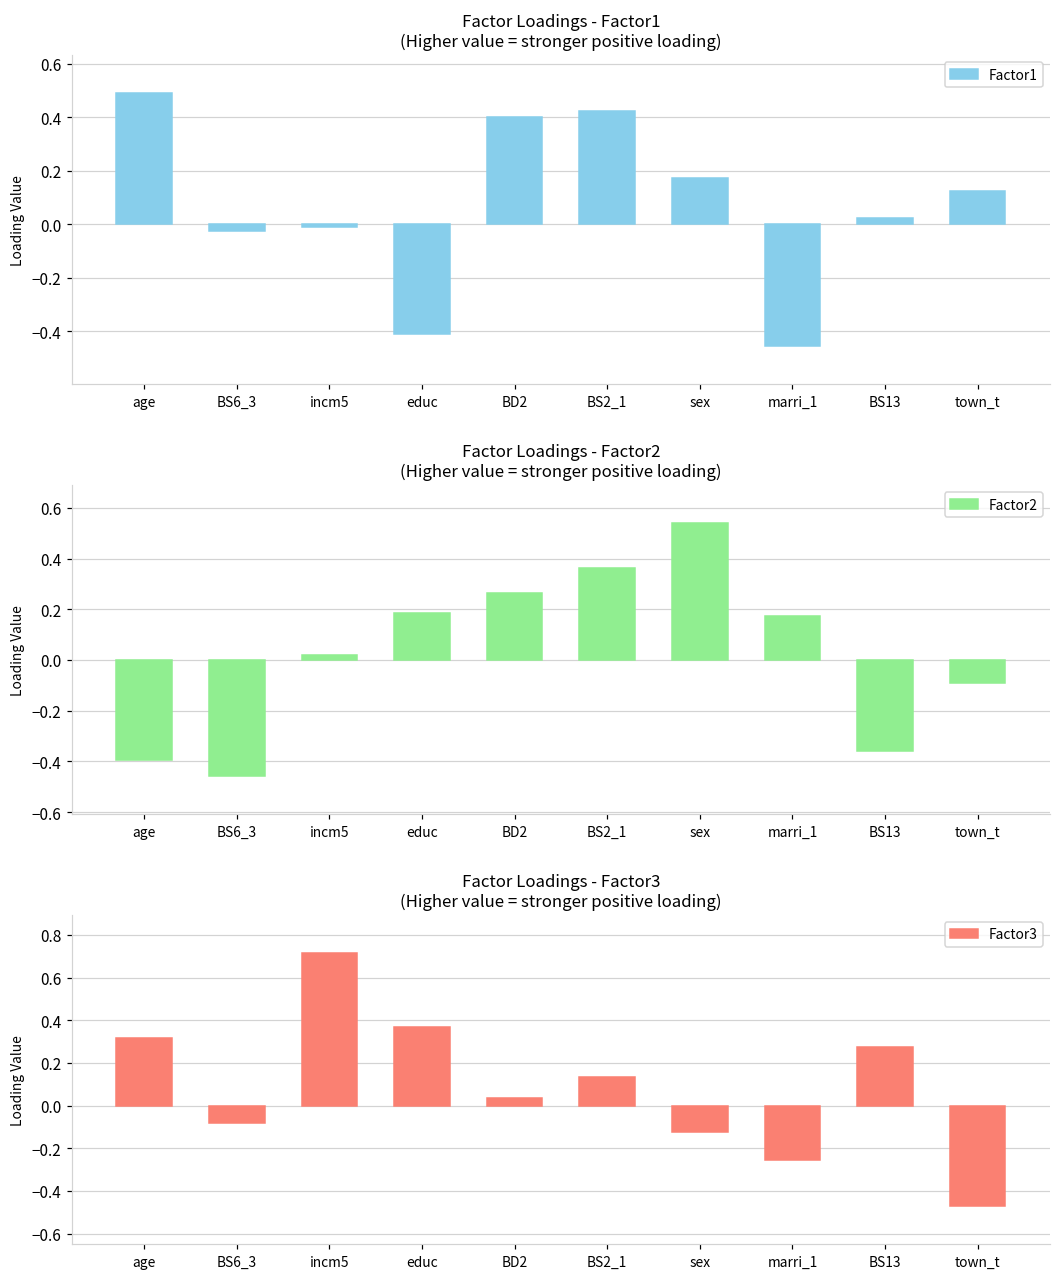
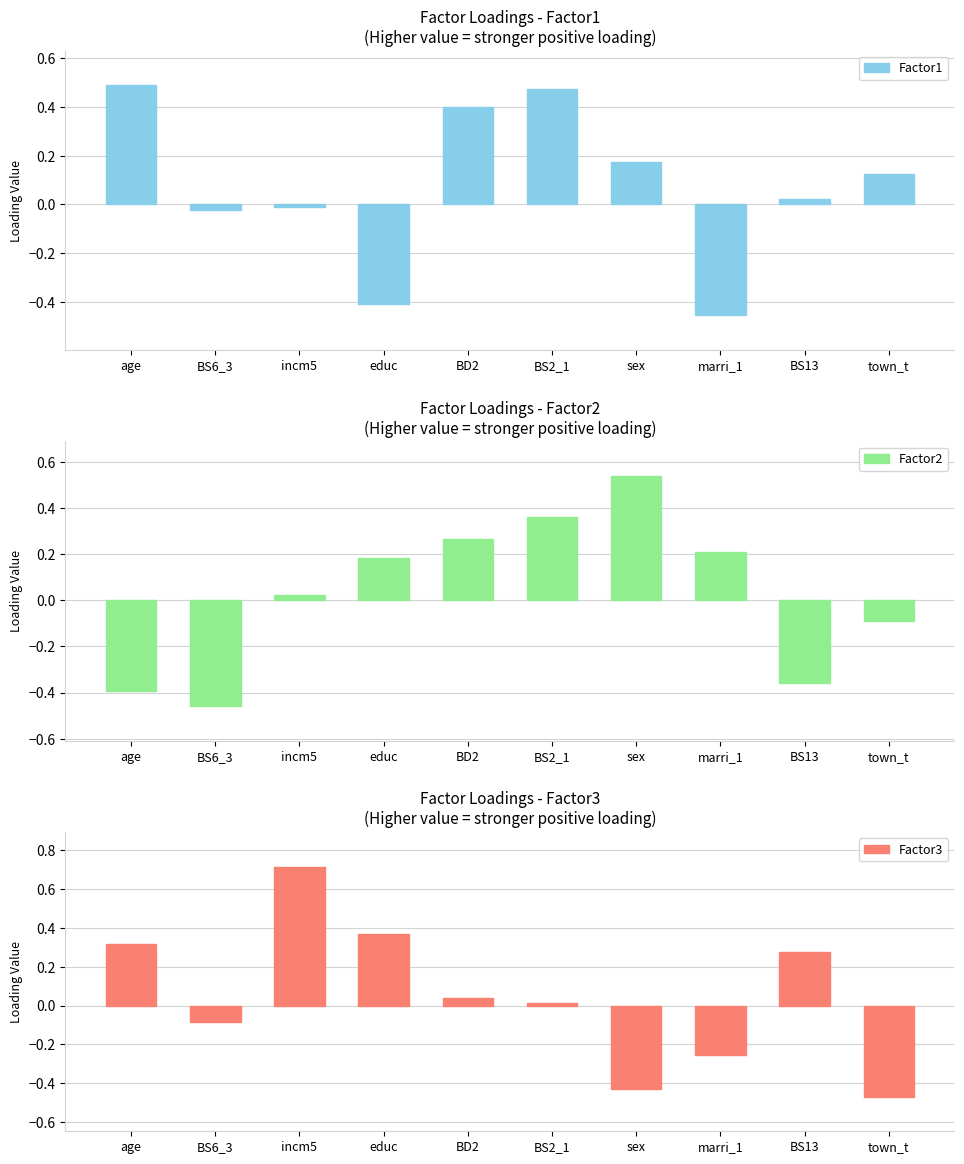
  {
    "Factor Loadings - Factor1 (Higher value = stronger positive loading)": {
      "age": 0.49,
      "BS6_3": -0.02,
      "educ": -0.41,
      "BD2": 0.40,
-     "BS2_1": 0.42,
+     "BS2_1": 0.47,
      "sex": 0.17,
      "marri_1": -0.46,
      "BS13": 0.02,
      "town_t": 0.13
    },
    "Factor Loadings - Factor2 (Higher value = stronger positive loading)": {
      "age": -0.39,
      "BS6_3": -0.46,
      "incm5": 0.02,
      "educ": 0.18,
      "BD2": 0.26,
      "BS2_1": 0.36,
      "sex": 0.54,
-     "marri_1": 0.17,
+     "marri_1": 0.21,
      "BS13": -0.36,
      "town_t": -0.09
    },
    "Factor Loadings - Factor3 (Higher value = stronger positive loading)": {
      "age": 0.32,
      "BS6_3": -0.08,
      "incm5": 0.72,
      "educ": 0.37,
      "BD2": 0.04,
-     "BS2_1": 0.13,
-     "sex": -0.12,
+     "BS2_1": 0.02,
+     "sex": -0.43,
      "marri_1": -0.25,
      "BS13": 0.28,
      "town_t": -0.47
    }
  }
